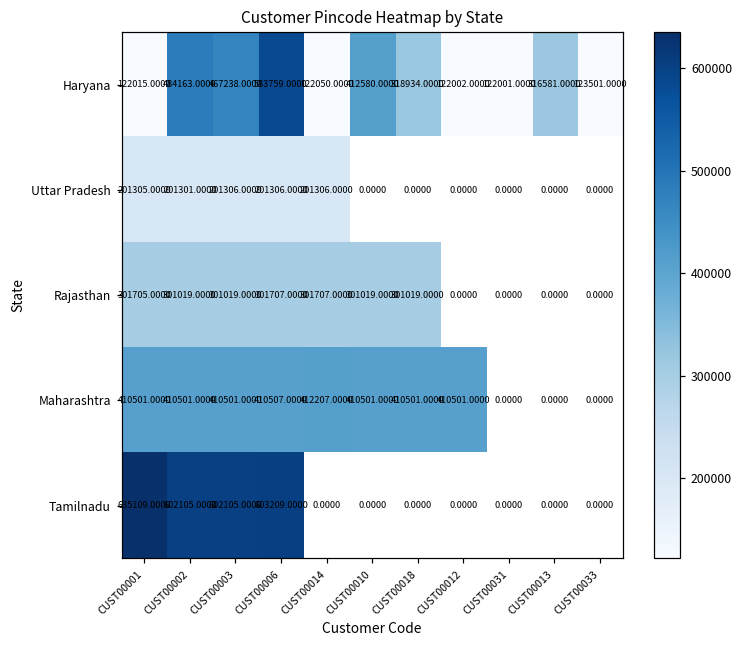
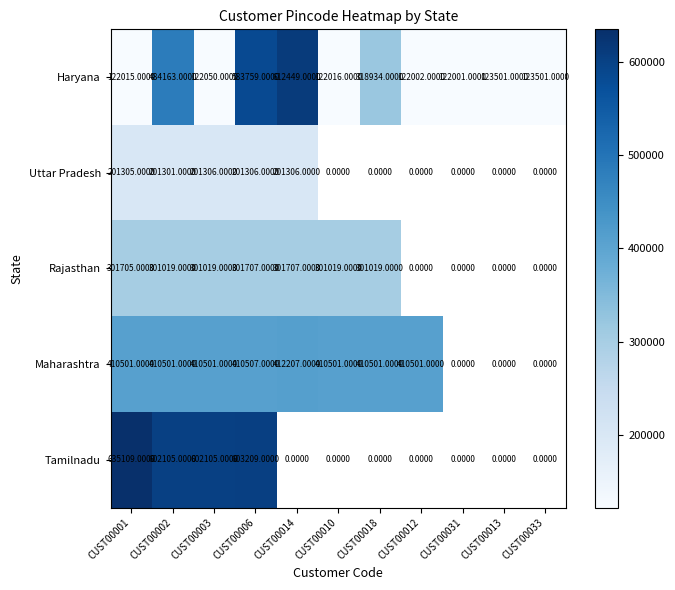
  {
    "Haryana": {
      "CUST00001": 122015.0000,
      "CUST00002": 484163.0000,
-     "CUST00003": 467238.0000,
+     "CUST00003": 122050.0000,
      "CUST00006": 583759.0000,
-     "CUST00014": 122050.0000,
-     "CUST00010": 412580.0000,
+     "CUST00014": 612449.0000,
+     "CUST00010": 122016.0000,
      "CUST00018": 318934.0000,
      "CUST00012": 122002.0000,
      "CUST00031": 122001.0000,
-     "CUST00013": 316581.0000,
+     "CUST00013": 123501.0000,
      "CUST00033": 123501.0000
    },
    "Uttar Pradesh": {
      "CUST00001": 201305.0000,
      "CUST00002": 201301.0000,
      "CUST00003": 201306.0000,
      "CUST00006": 201306.0000,
      "CUST00014": 201306.0000
    },
    "Rajasthan": {
      "CUST00001": 301705.0000,
      "CUST00002": 301019.0000,
      "CUST00003": 301019.0000,
      "CUST00006": 301707.0000,
      "CUST00014": 301707.0000,
      "CUST00010": 301019.0000,
      "CUST00018": 301019.0000
    },
    "Maharashtra": {
      "CUST00001": 410501.0000,
      "CUST00002": 410501.0000,
      "CUST00003": 410501.0000,
      "CUST00006": 410507.0000,
      "CUST00014": 412207.0000,
      "CUST00010": 410501.0000,
      "CUST00018": 410501.0000,
      "CUST00012": 410501.0000
    },
    "Tamilnadu": {
      "CUST00001": 635109.0000,
      "CUST00002": 602105.0000,
      "CUST00003": 602105.0000,
      "CUST00006": 603209.0000
    }
  }
